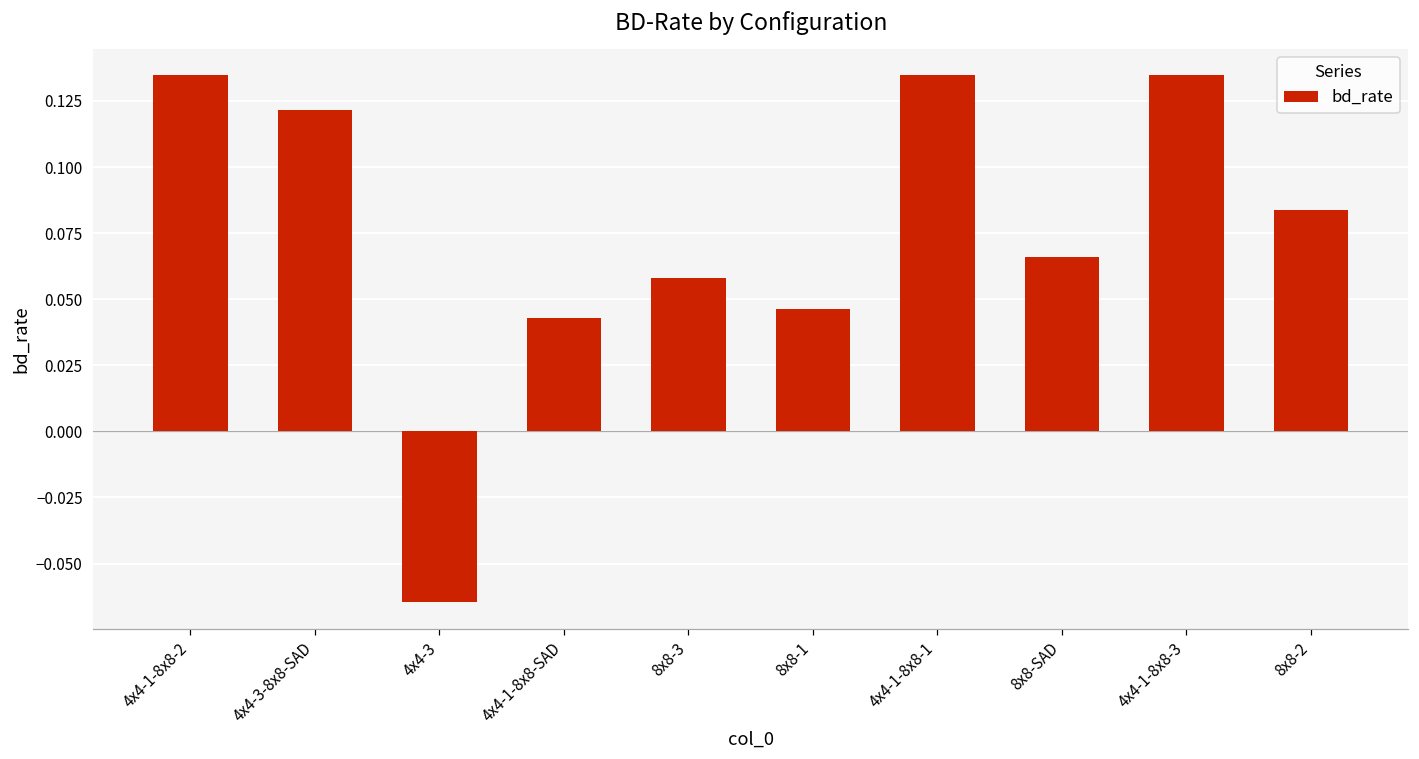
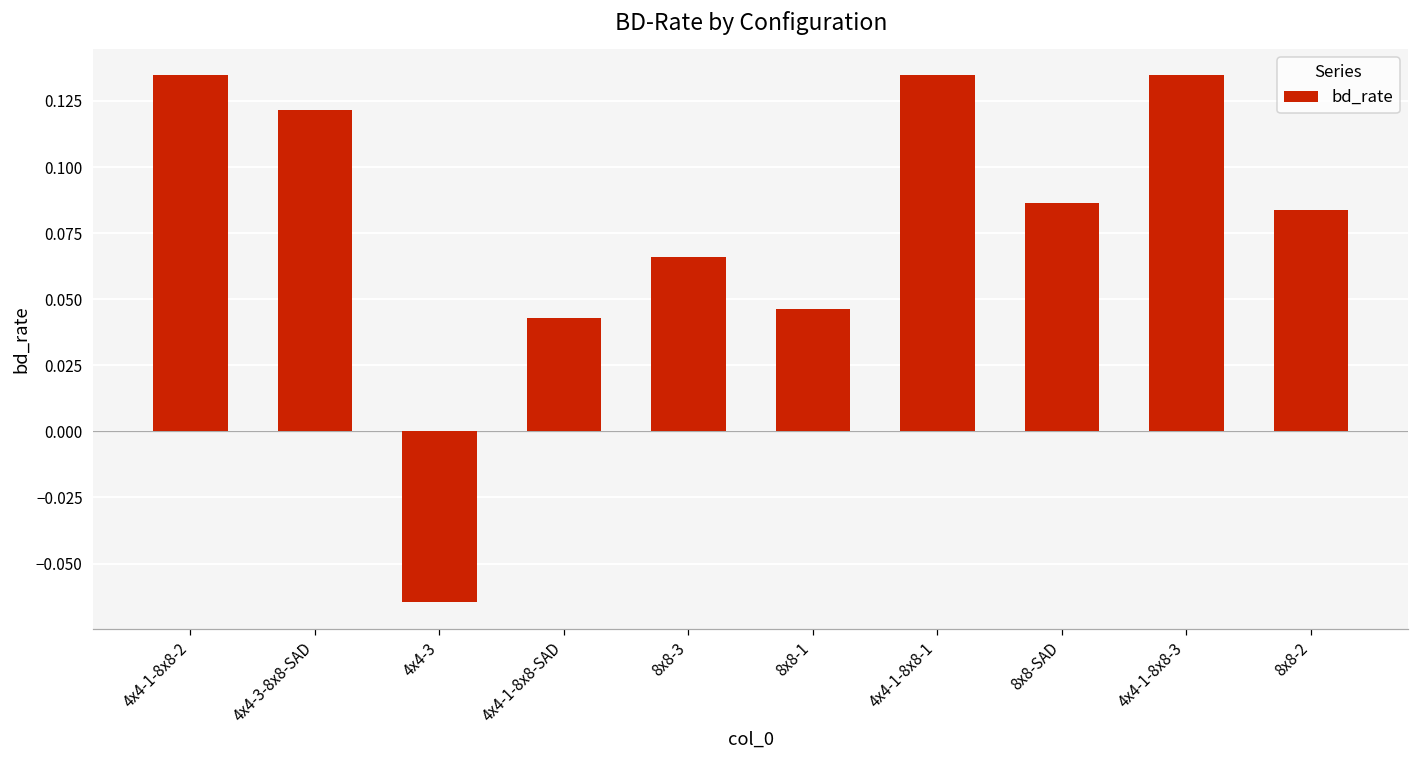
  {
    "4x4-1-8x8-2": 0.135,
    "4x4-3-8x8-SAD": 0.122,
    "4x4-3": -0.065,
    "4x4-1-8x8-SAD": 0.043,
-   "8x8-3": 0.058,
+   "8x8-3": 0.066,
    "8x8-1": 0.046,
    "4x4-1-8x8-1": 0.135,
-   "8x8-SAD": 0.066,
+   "8x8-SAD": 0.086,
    "4x4-1-8x8-3": 0.135,
    "8x8-2": 0.084
  }
